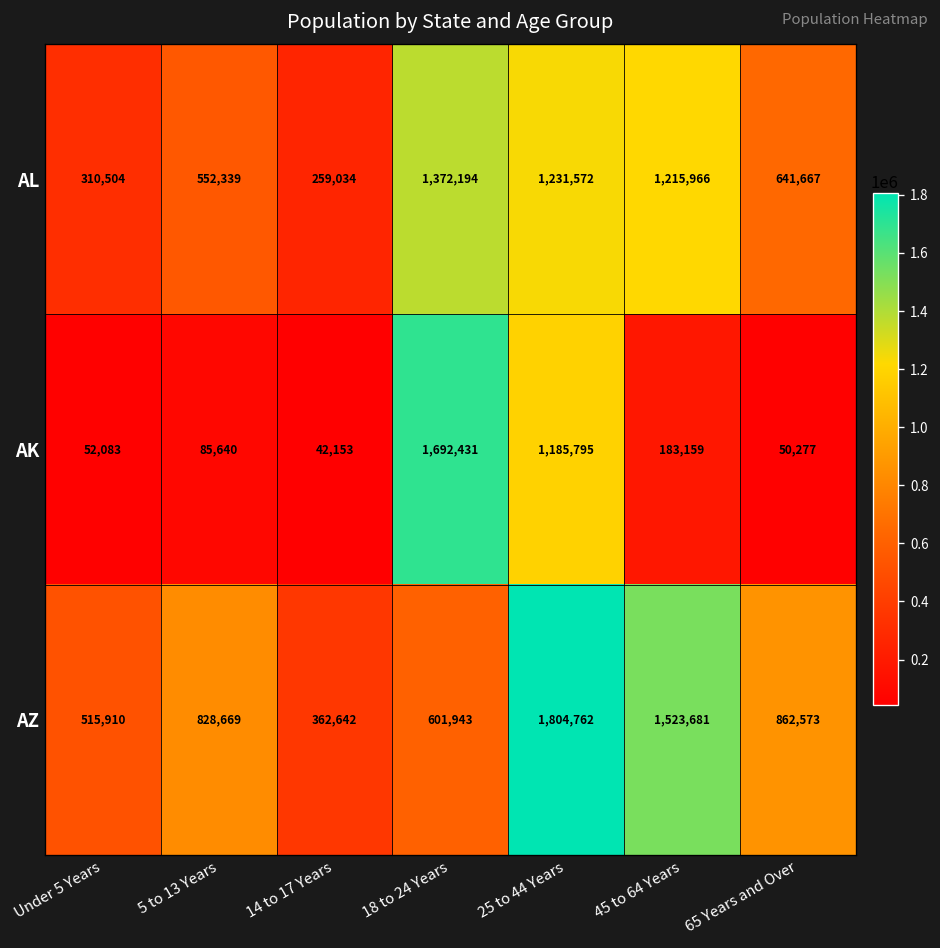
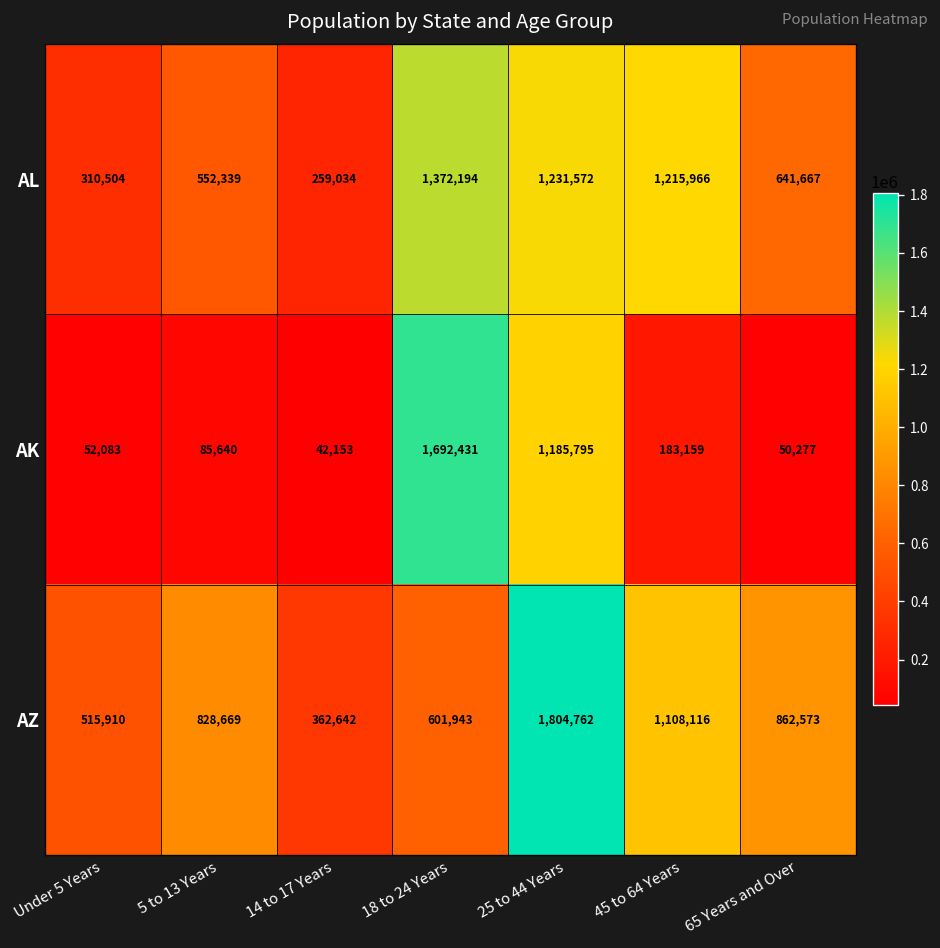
  {
    "AL": {
      "Under 5 Years": "310,504",
      "5 to 13 Years": "552,339",
      "14 to 17 Years": "259,034",
      "18 to 24 Years": "1,372,194",
      "25 to 44 Years": "1,231,572",
      "45 to 64 Years": "1,215,966",
      "65 Years and Over": "641,667"
    },
    "AK": {
      "Under 5 Years": "52,083",
      "5 to 13 Years": "85,640",
      "14 to 17 Years": "42,153",
      "18 to 24 Years": "1,692,431",
      "25 to 44 Years": "1,185,795",
      "45 to 64 Years": "183,159",
      "65 Years and Over": "50,277"
    },
    "AZ": {
      "Under 5 Years": "515,910",
      "5 to 13 Years": "828,669",
      "14 to 17 Years": "362,642",
      "18 to 24 Years": "601,943",
      "25 to 44 Years": "1,804,762",
-     "45 to 64 Years": "1,523,681",
+     "45 to 64 Years": "1,108,116",
      "65 Years and Over": "862,573"
    }
  }
